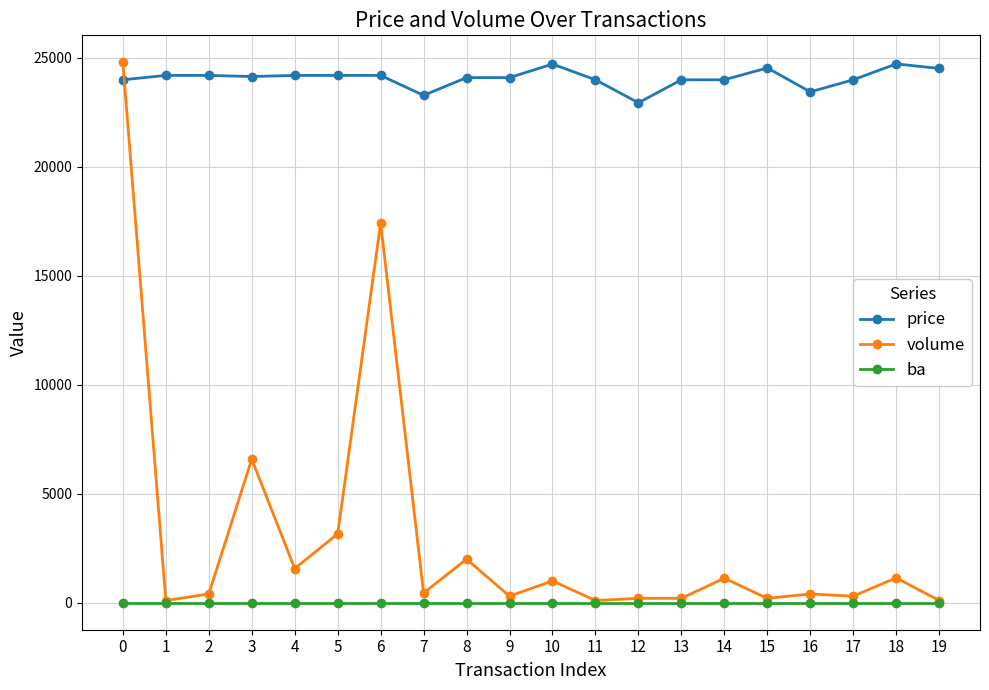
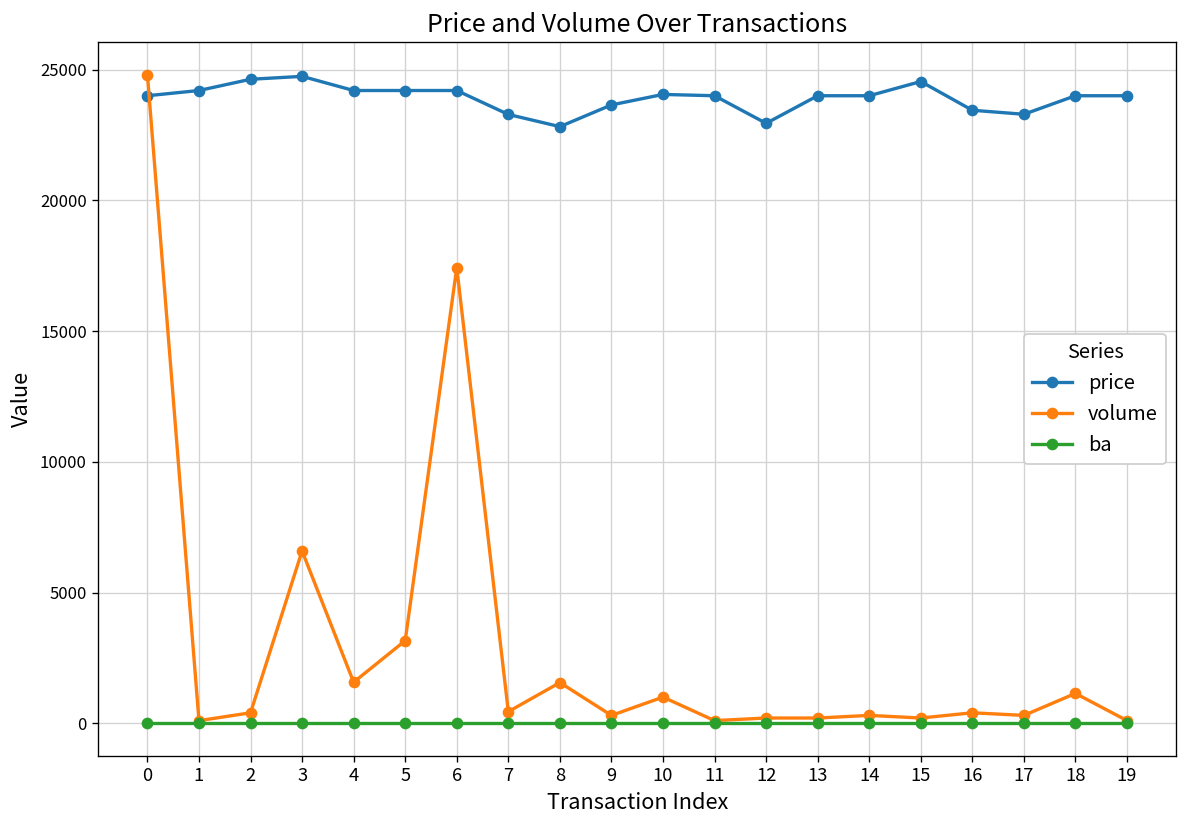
  {
    "price": {
      "0": 24000,
      "1": 24200,
-     "2": 24200,
-     "3": 24200,
+     "2": 24600,
+     "3": 24700,
      "4": 24200,
      "5": 24200,
      "6": 24200,
      "7": 23300,
-     "8": 24100,
-     "9": 24100,
-     "10": 24700,
+     "8": 22800,
+     "9": 23600,
+     "10": 24100,
      "11": 24000,
      "12": 22900,
      "13": 24000,
      "14": 24000,
      "15": 24500,
      "16": 23400,
-     "17": 24000,
-     "18": 24700,
-     "19": 24500
+     "17": 23300,
+     "18": 24000,
+     "19": 24000
    },
    "volume": {
      "0": 24800,
      "2": 400,
      "3": 6600,
      "4": 1600,
      "5": 3200,
      "6": 17400,
      "7": 400,
-     "8": 2000,
+     "8": 1600,
      "9": 300,
      "10": 1000,
      "12": 200,
      "13": 200,
-     "14": 1100,
+     "14": 300,
      "15": 200,
      "16": 400,
      "17": 300,
      "18": 1100
    },
    "ba": {
      "0": 0,
      "2": 0,
      "3": 0,
      "4": 0,
      "5": 0,
      "6": 0,
      "7": 0,
      "8": 0,
      "9": 0,
      "10": 0,
      "12": 0,
      "13": 0,
      "14": 0,
      "15": 0,
      "16": 0,
      "17": 0,
      "18": 0
    }
  }
